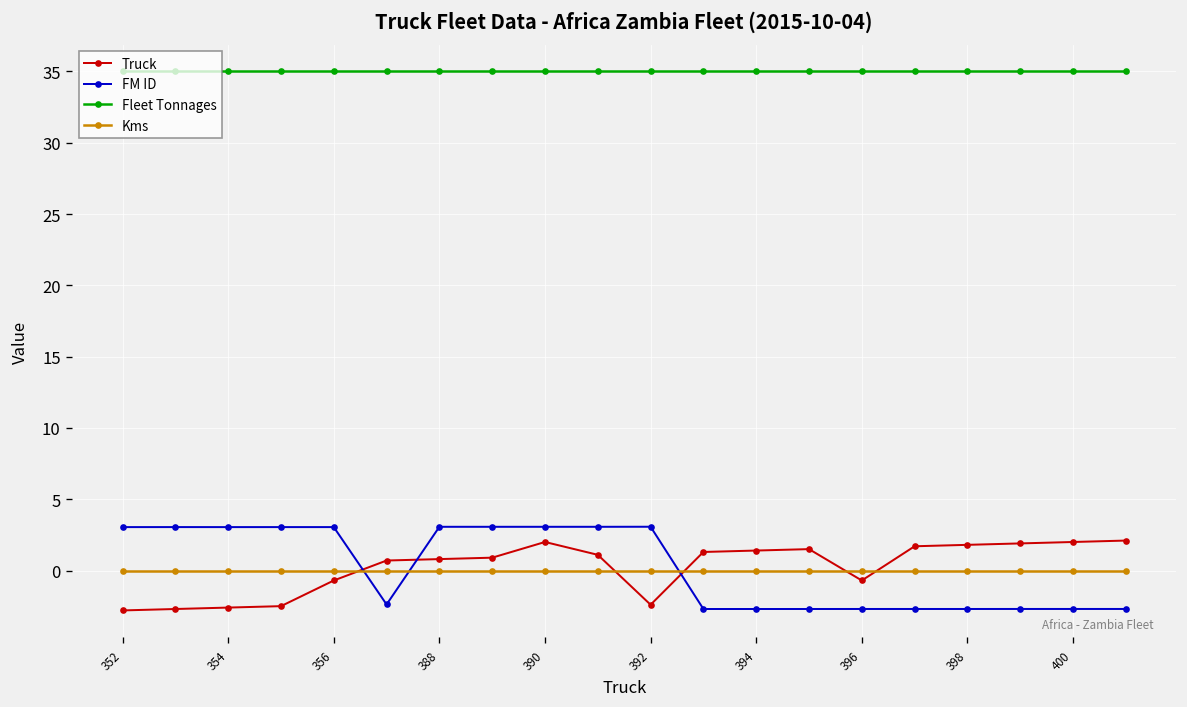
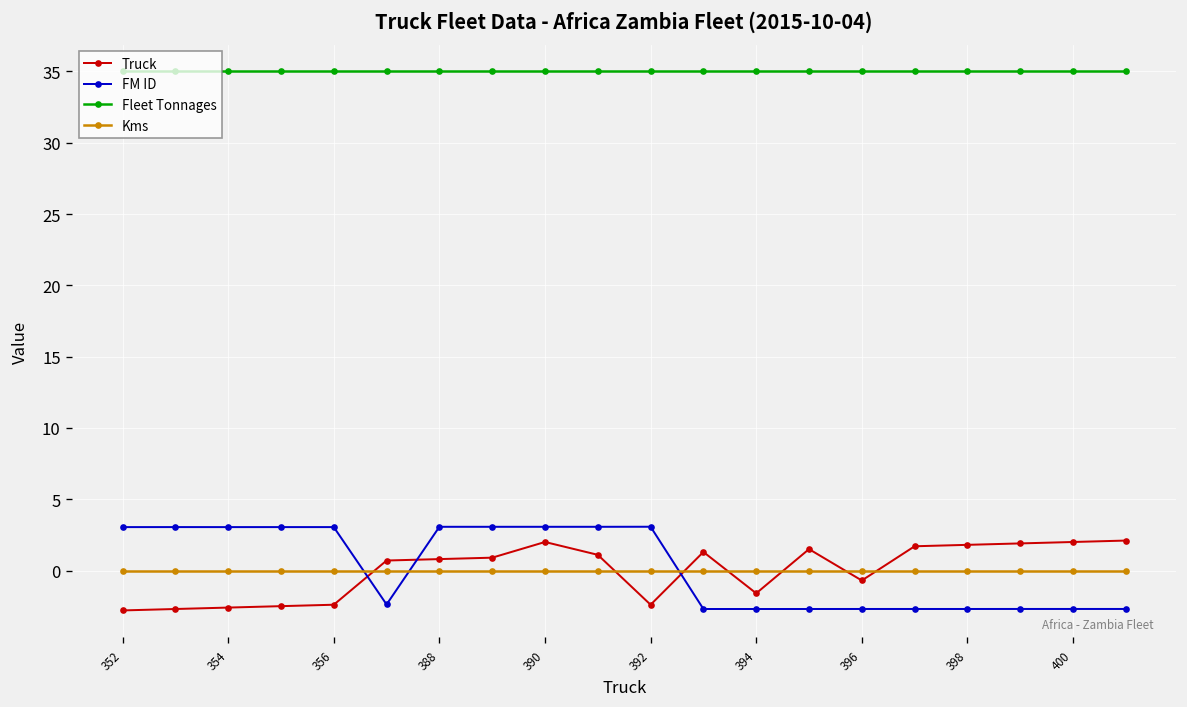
  {
    "Truck": {
      "352": -2.8,
      "354": -2.6,
-     "356": -0.7,
+     "356": -2.4,
      "388": 0.8,
      "390": 2.0,
      "392": -2.4,
-     "394": 1.4,
+     "394": -1.6,
      "396": -0.7,
      "398": 1.8,
      "400": 2.0
    },
    "FM ID": {
      "352": 3.0,
      "354": 3.0,
      "356": 3.0,
      "388": 3.1,
      "390": 3.1,
      "392": 3.1,
      "394": -2.7,
      "396": -2.7,
      "398": -2.7,
      "400": -2.7
    },
    "Fleet Tonnages": {
      "354": 35.0,
      "356": 35.0,
      "388": 35.0,
      "390": 35.0,
      "392": 35.0,
      "394": 35.0,
      "396": 35.0,
      "398": 35.0,
      "400": 35.0
    },
    "Kms": {
      "352": 0.0,
      "354": 0.0,
      "356": 0.0,
      "388": 0.0,
      "390": 0.0,
      "392": 0.0,
      "394": 0.0,
      "396": 0.0,
      "398": 0.0,
      "400": 0.0
    }
  }
